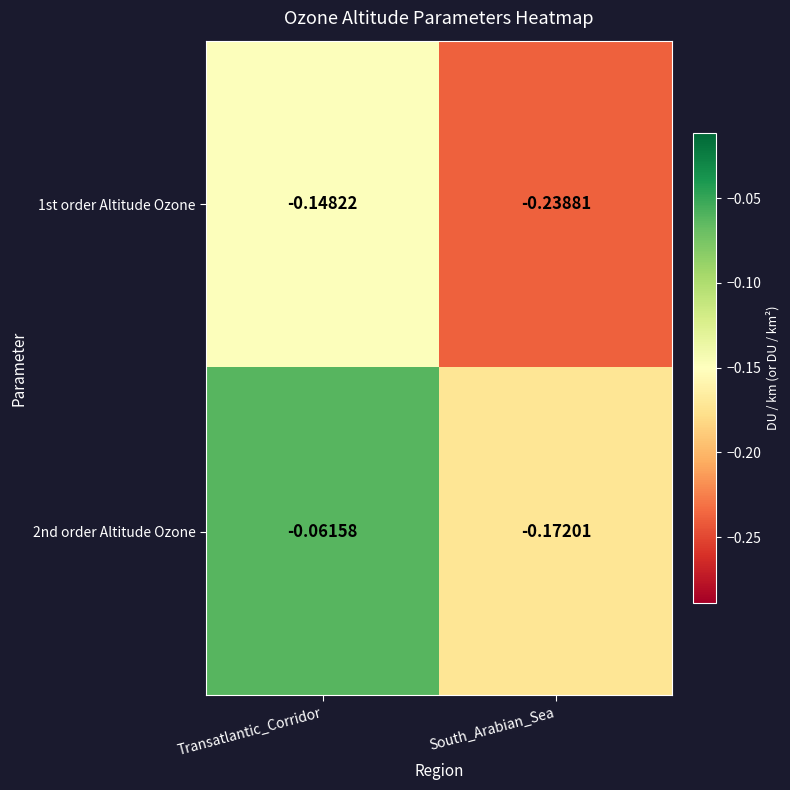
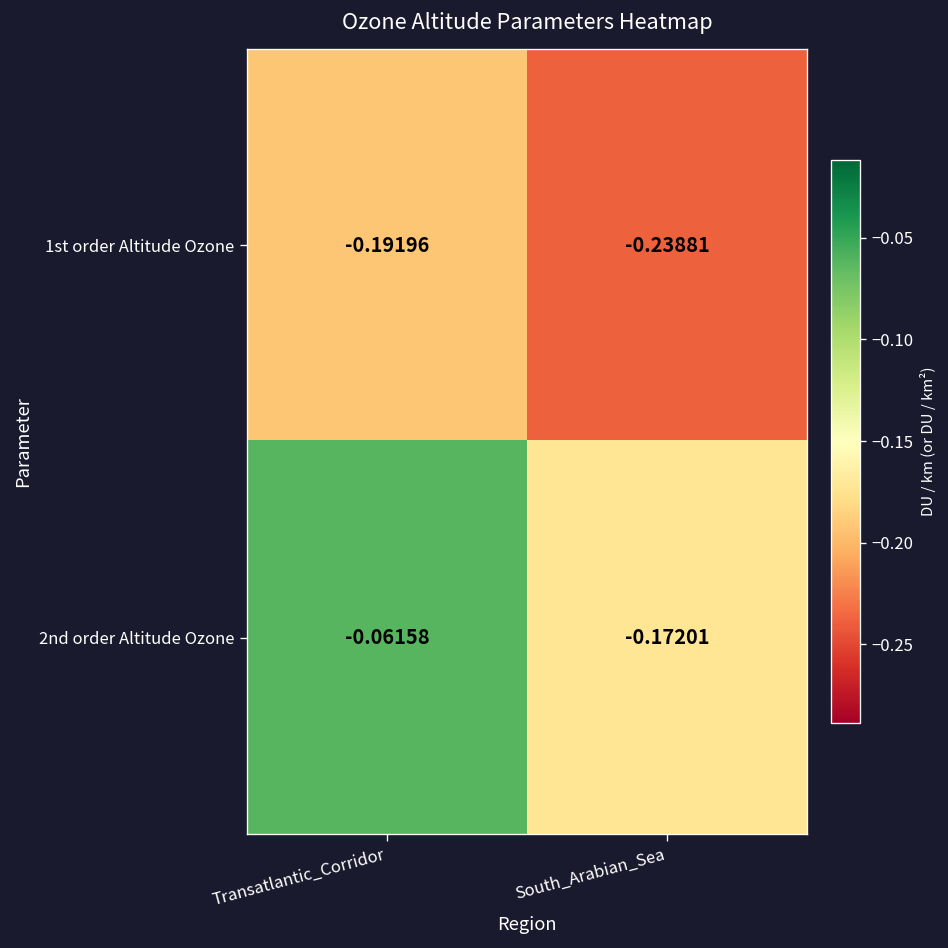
  {
    "1st order Altitude Ozone": {
-     "Transatlantic_Corridor": -0.14822,
+     "Transatlantic_Corridor": -0.19196,
      "South_Arabian_Sea": -0.23881
    },
    "2nd order Altitude Ozone": {
      "Transatlantic_Corridor": -0.06158,
      "South_Arabian_Sea": -0.17201
    }
  }
